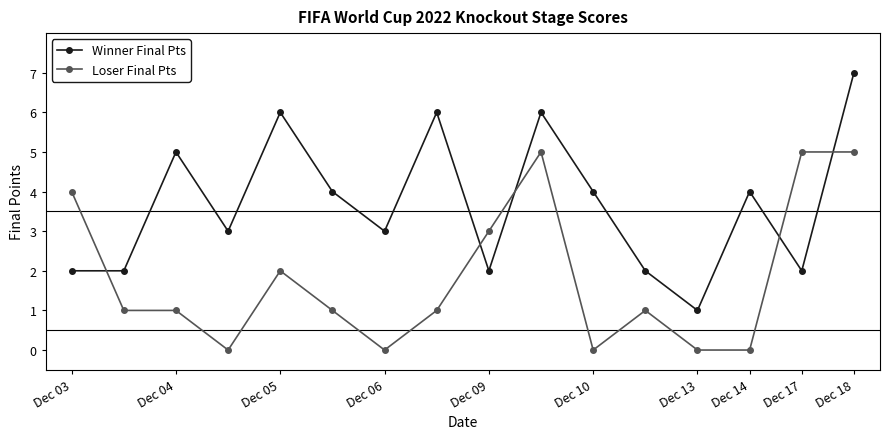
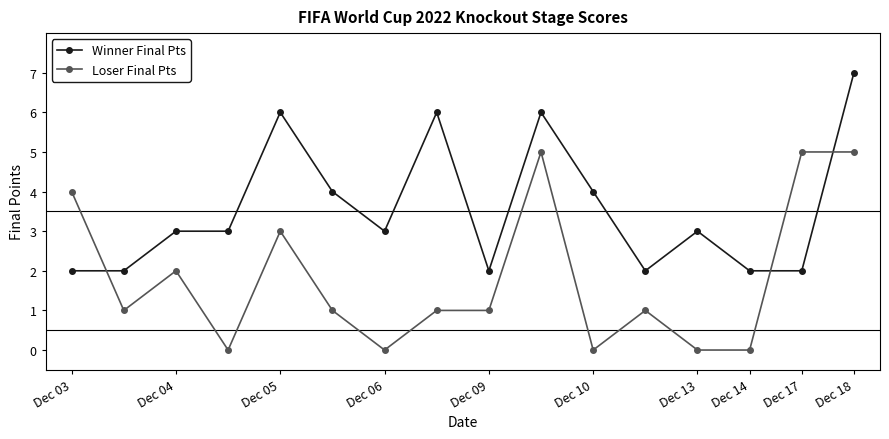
  {
    "Winner Final Pts": {
      "Dec 03": 2,
-     "Dec 04": 5,
+     "Dec 04": 3,
      "Dec 05": 6,
      "Dec 06": 3,
      "Dec 09": 2,
      "Dec 10": 4,
-     "Dec 13": 1,
-     "Dec 14": 4,
+     "Dec 13": 3,
+     "Dec 14": 2,
      "Dec 17": 2,
      "Dec 18": 7
    },
    "Loser Final Pts": {
      "Dec 03": 4,
-     "Dec 04": 1,
-     "Dec 05": 2,
+     "Dec 04": 2,
+     "Dec 05": 3,
      "Dec 06": 0,
-     "Dec 09": 3,
+     "Dec 09": 1,
      "Dec 10": 0,
      "Dec 13": 0,
      "Dec 14": 0,
      "Dec 17": 5,
      "Dec 18": 5
    }
  }
